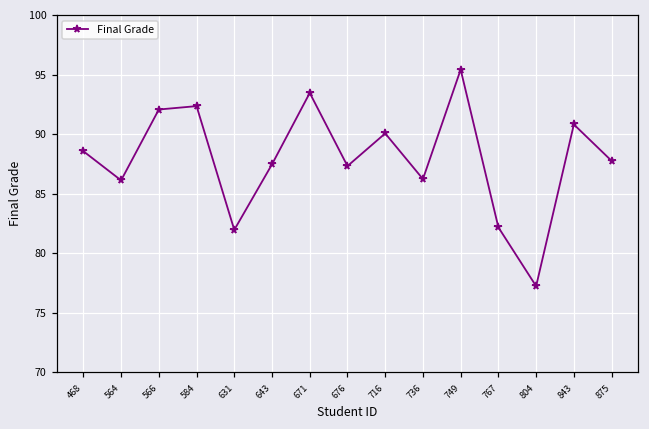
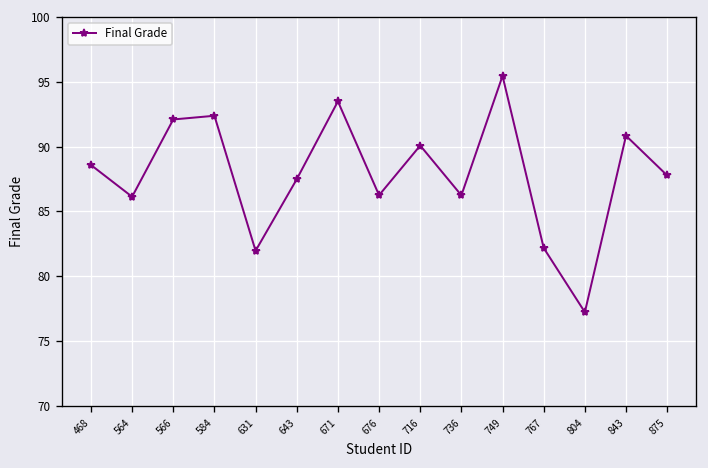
  {
    "468": 88.6,
    "564": 86.1,
    "566": 92.1,
    "584": 92.4,
    "631": 82.0,
    "643": 87.5,
    "671": 93.5,
-   "676": 87.3,
+   "676": 86.2,
    "716": 90.1,
    "736": 86.2,
    "749": 95.4,
    "767": 82.2,
    "804": 77.2,
    "843": 90.8,
    "875": 87.8
  }
